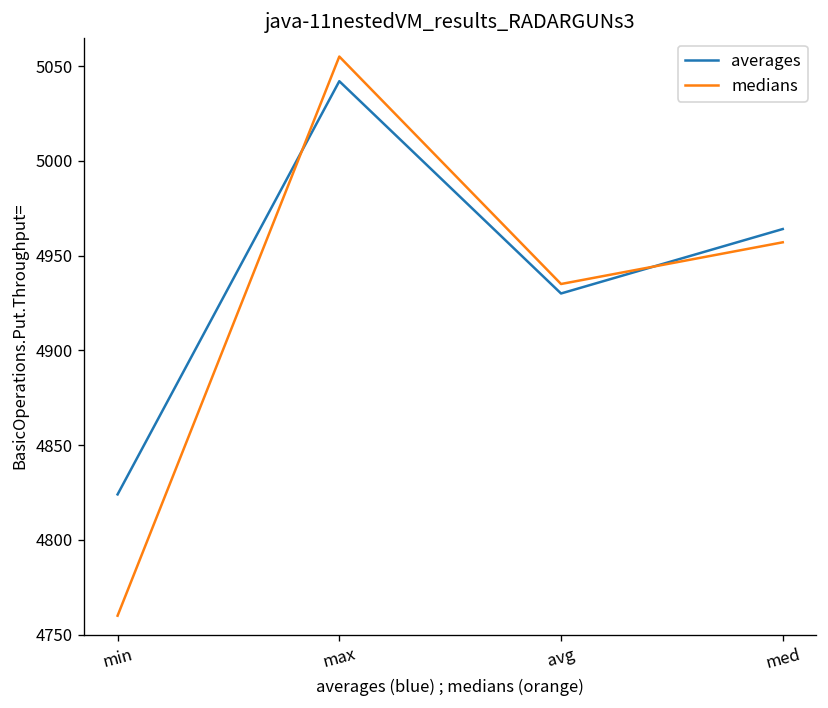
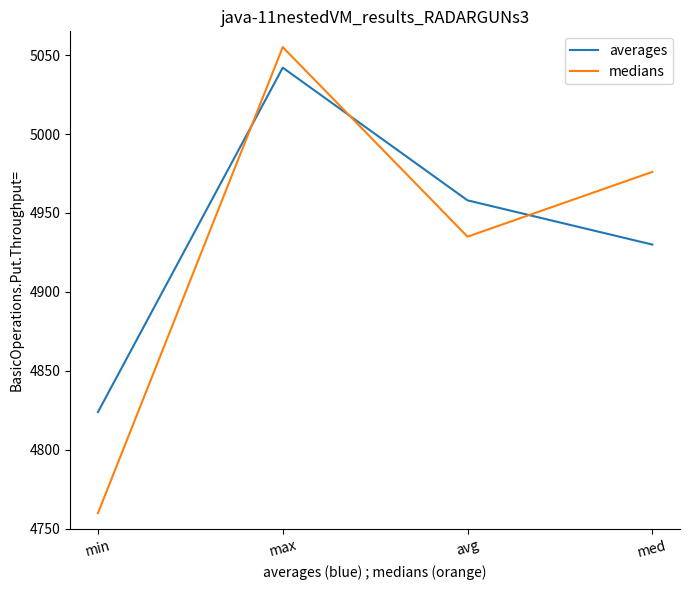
  {
    "averages": {
      "min": 4824,
      "max": 5042,
-     "avg": 4930,
-     "med": 4964
+     "avg": 4958,
+     "med": 4930
    },
    "medians": {
      "min": 4760,
      "max": 5055,
      "avg": 4935,
-     "med": 4957
+     "med": 4976
    }
  }
